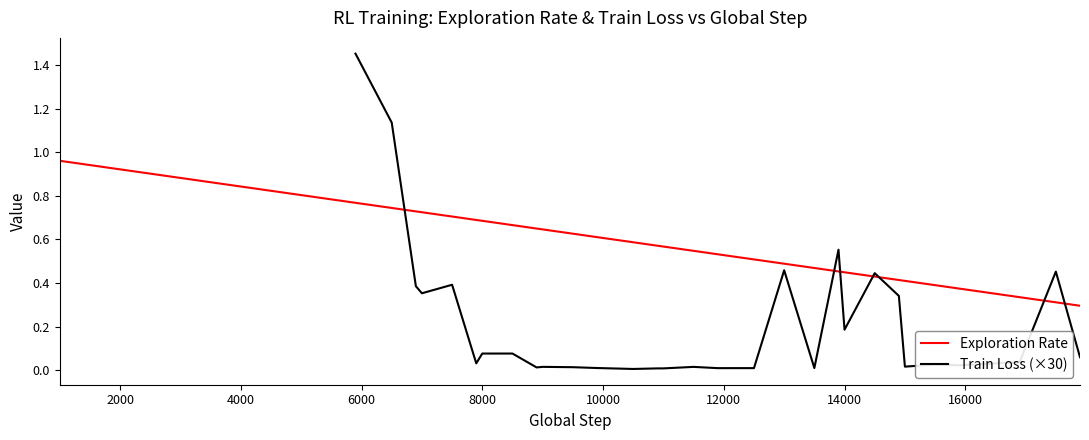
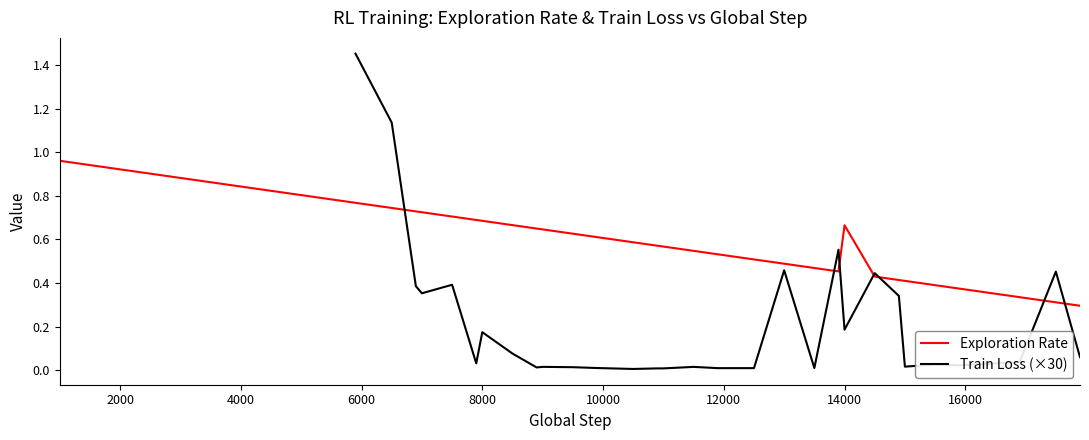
  {
    "Exploration Rate": {
      "2000": 0.92,
      "8000": 0.69,
-     "14000": 0.45
+     "14000": 0.66
    },
    "Train Loss (×30)": {
-     "8000": 0.08,
+     "8000": 0.17,
      "14000": 0.19
    }
  }
